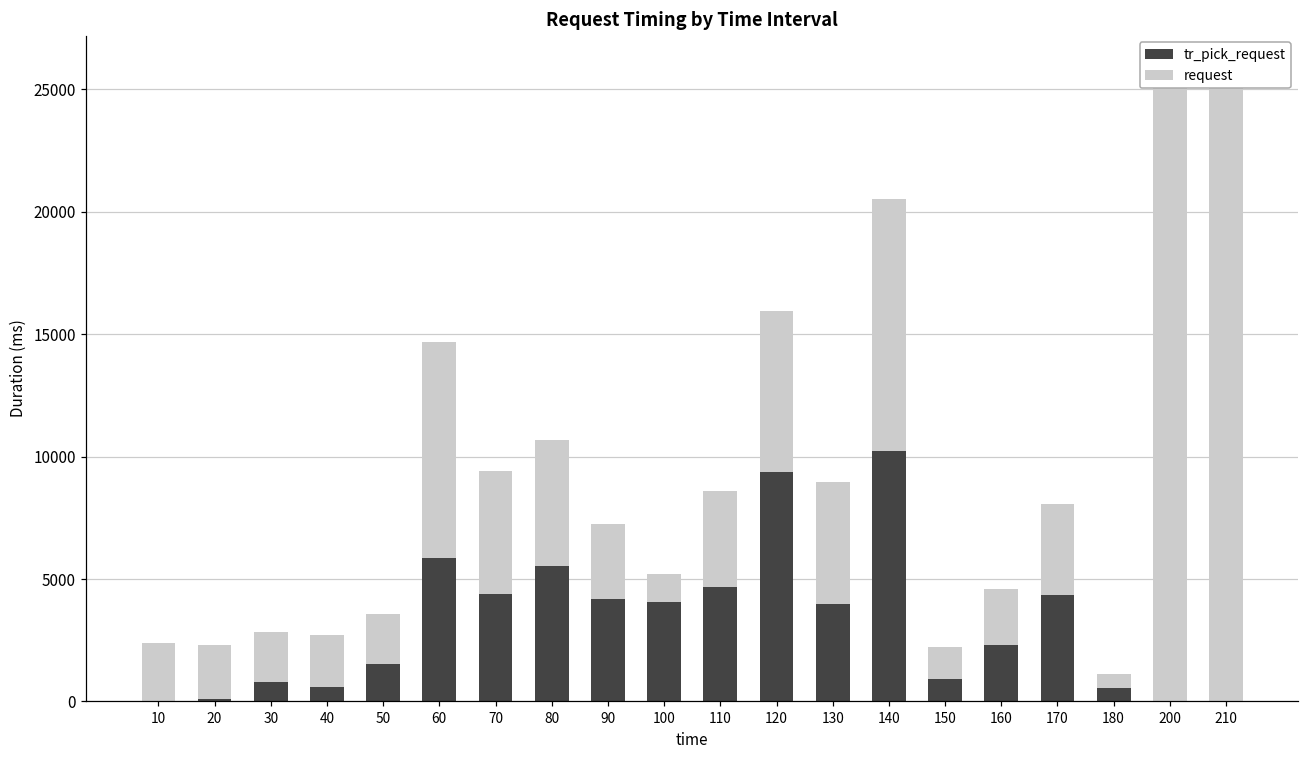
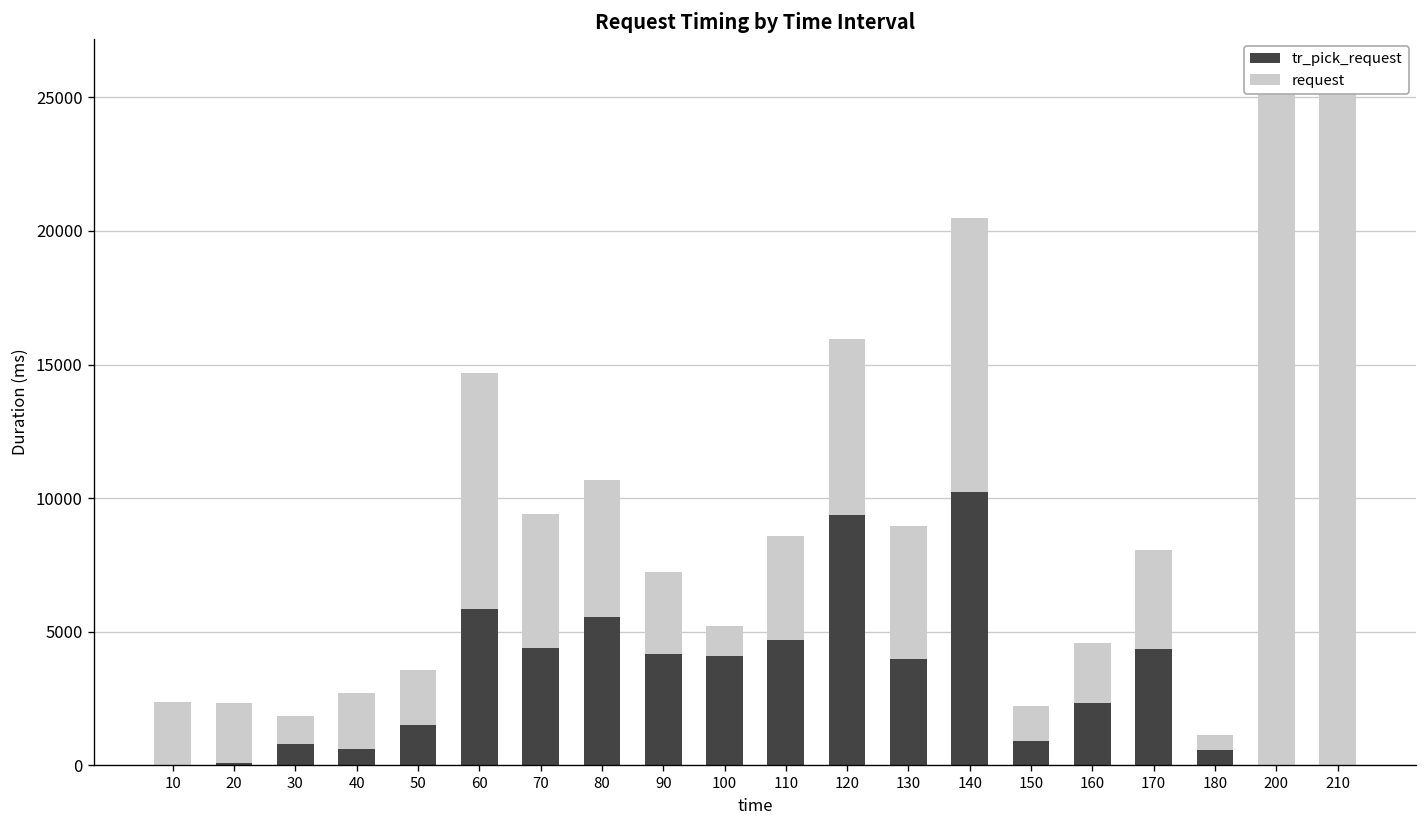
  {
    "tr_pick_request": {
      "30": 800,
      "40": 600,
      "50": 1500,
      "60": 5900,
      "70": 4400,
      "80": 5500,
      "90": 4200,
      "100": 4100,
      "110": 4700,
      "120": 9400,
      "130": 4000,
      "140": 10200,
      "150": 900,
      "160": 2300,
      "170": 4400,
      "180": 600,
      "200": 0
    },
    "request": {
      "10": 2400,
      "20": 2200,
-     "30": 2000,
+     "30": 1000,
      "40": 2100,
      "50": 2000,
      "60": 8800,
      "70": 5000,
      "80": 5100,
      "90": 3100,
      "100": 1100,
      "110": 3900,
      "120": 6600,
      "130": 5000,
      "140": 10300,
      "150": 1300,
      "160": 2300,
      "170": 3700,
      "180": 600
    }
  }
